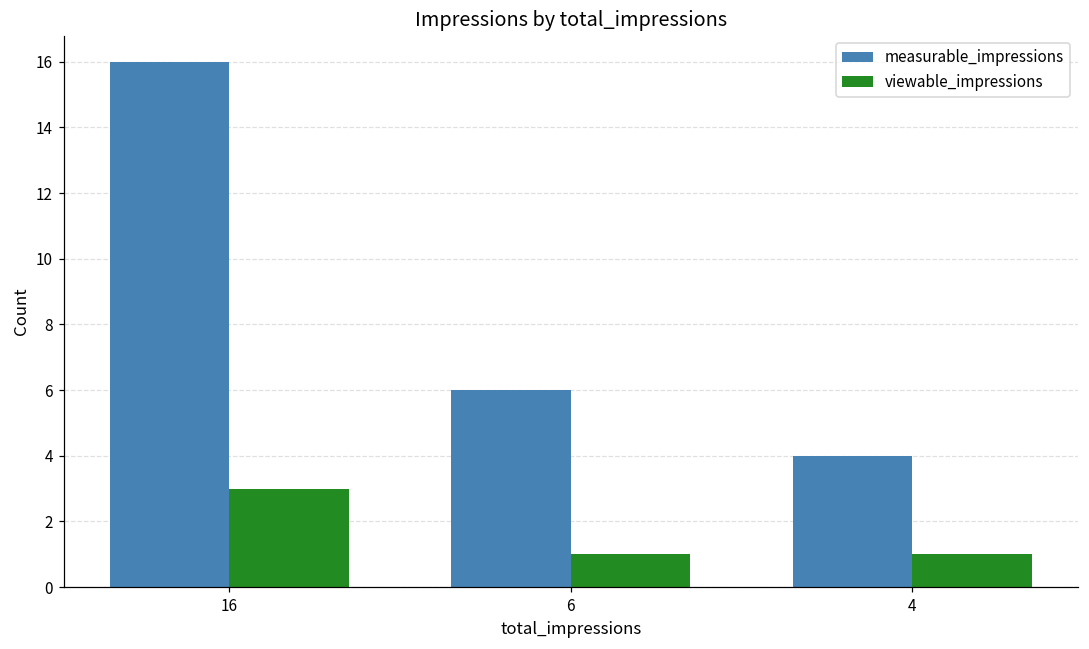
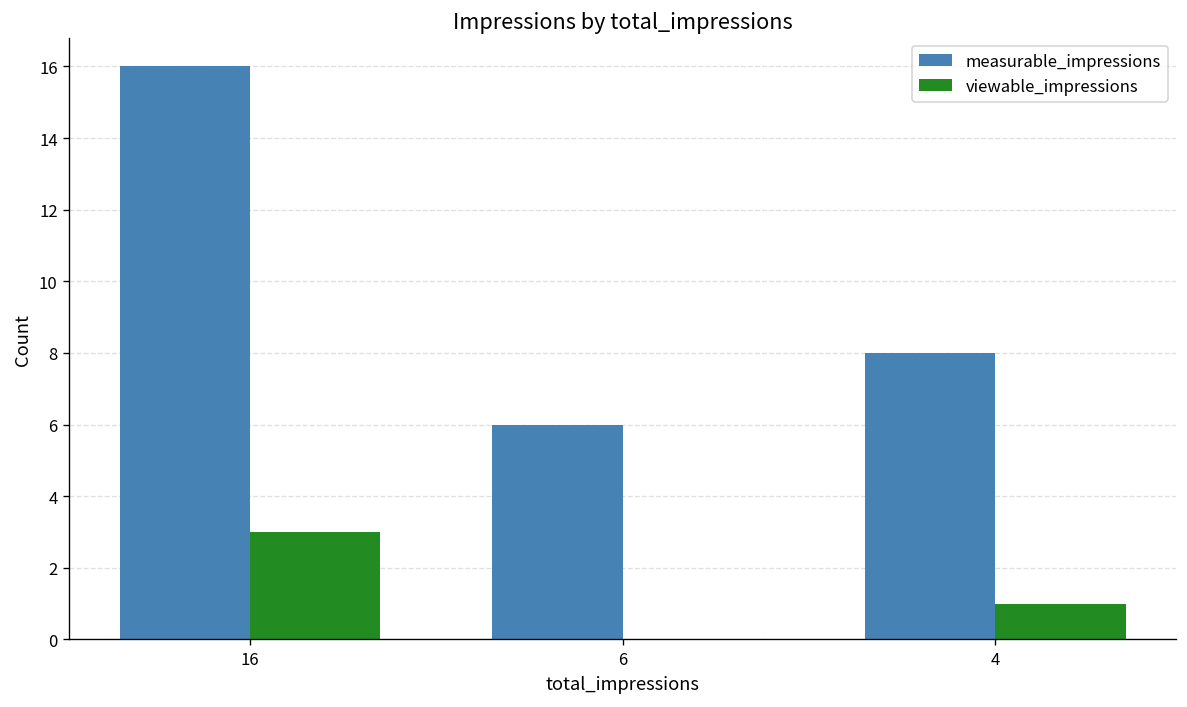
  {
    "measurable_impressions": {
      "16": 16,
      "6": 6,
-     "4": 4
+     "4": 8
    },
    "viewable_impressions": {
      "16": 3,
-     "6": 1,
+     "6": 0,
      "4": 1
    }
  }
